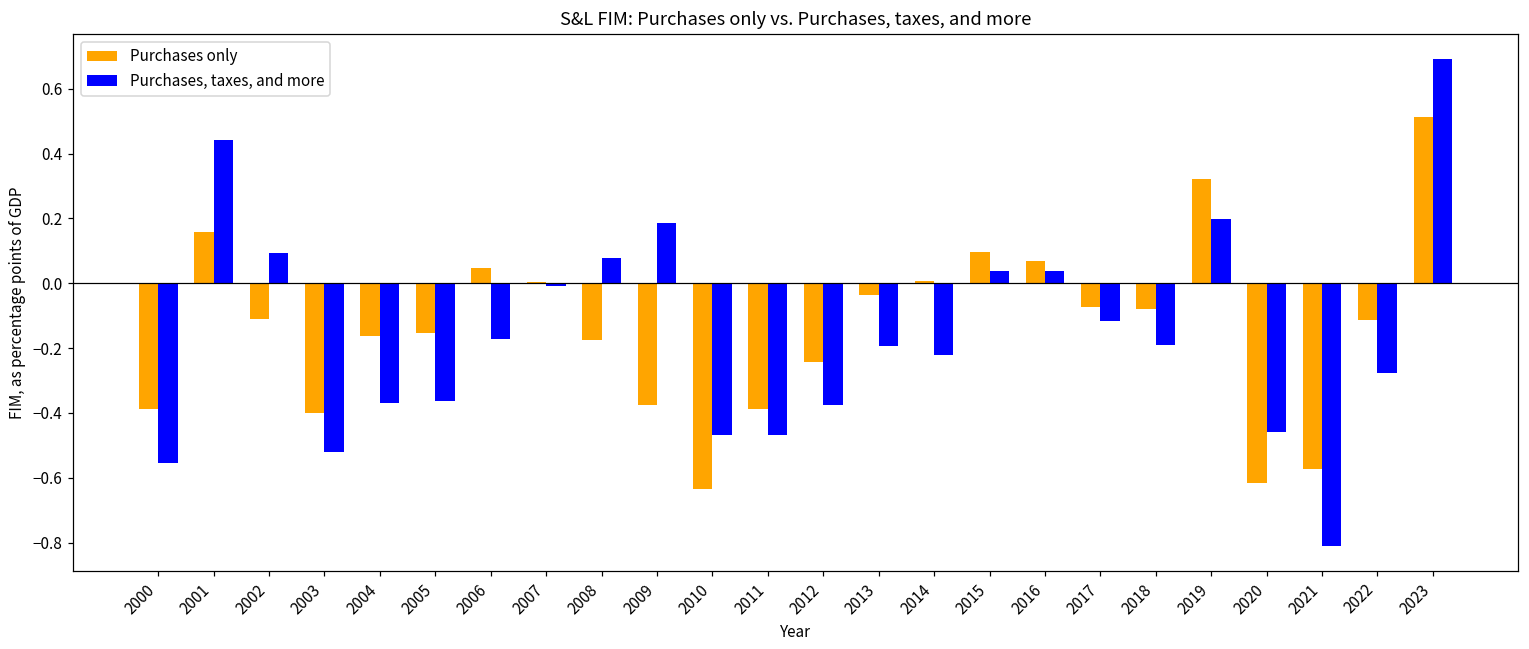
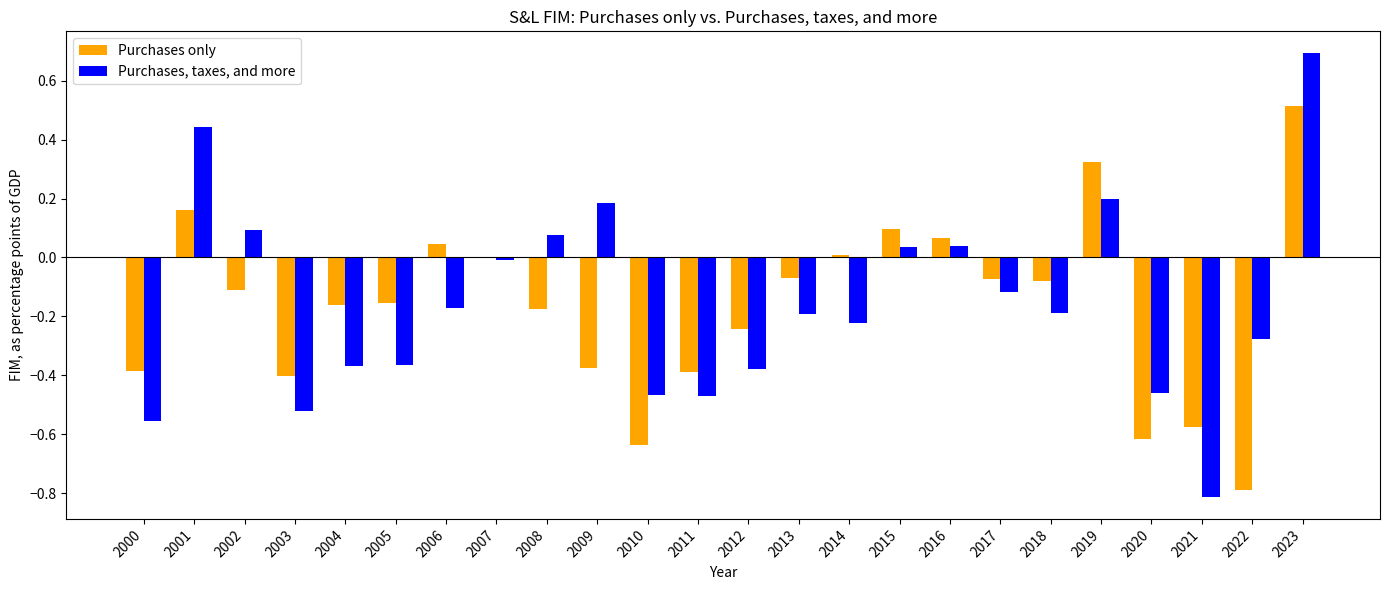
  {
    "Purchases only": {
      "2000": -0.39,
      "2001": 0.16,
      "2002": -0.11,
      "2003": -0.40,
      "2004": -0.16,
      "2005": -0.15,
      "2006": 0.05,
      "2008": -0.18,
      "2009": -0.38,
      "2010": -0.64,
      "2011": -0.39,
      "2012": -0.24,
-     "2013": -0.04,
+     "2013": -0.07,
      "2015": 0.10,
      "2016": 0.07,
      "2017": -0.07,
      "2018": -0.08,
      "2019": 0.32,
      "2020": -0.62,
      "2021": -0.57,
-     "2022": -0.11,
+     "2022": -0.79,
      "2023": 0.51
    },
    "Purchases, taxes, and more": {
      "2000": -0.56,
      "2001": 0.44,
      "2002": 0.09,
      "2003": -0.52,
      "2004": -0.37,
      "2005": -0.36,
      "2006": -0.17,
      "2008": 0.08,
      "2009": 0.19,
      "2010": -0.47,
      "2011": -0.47,
      "2012": -0.38,
      "2013": -0.19,
      "2014": -0.22,
      "2015": 0.04,
      "2016": 0.04,
      "2017": -0.12,
      "2018": -0.19,
      "2019": 0.20,
      "2020": -0.46,
      "2021": -0.81,
      "2022": -0.28,
      "2023": 0.69
    }
  }
